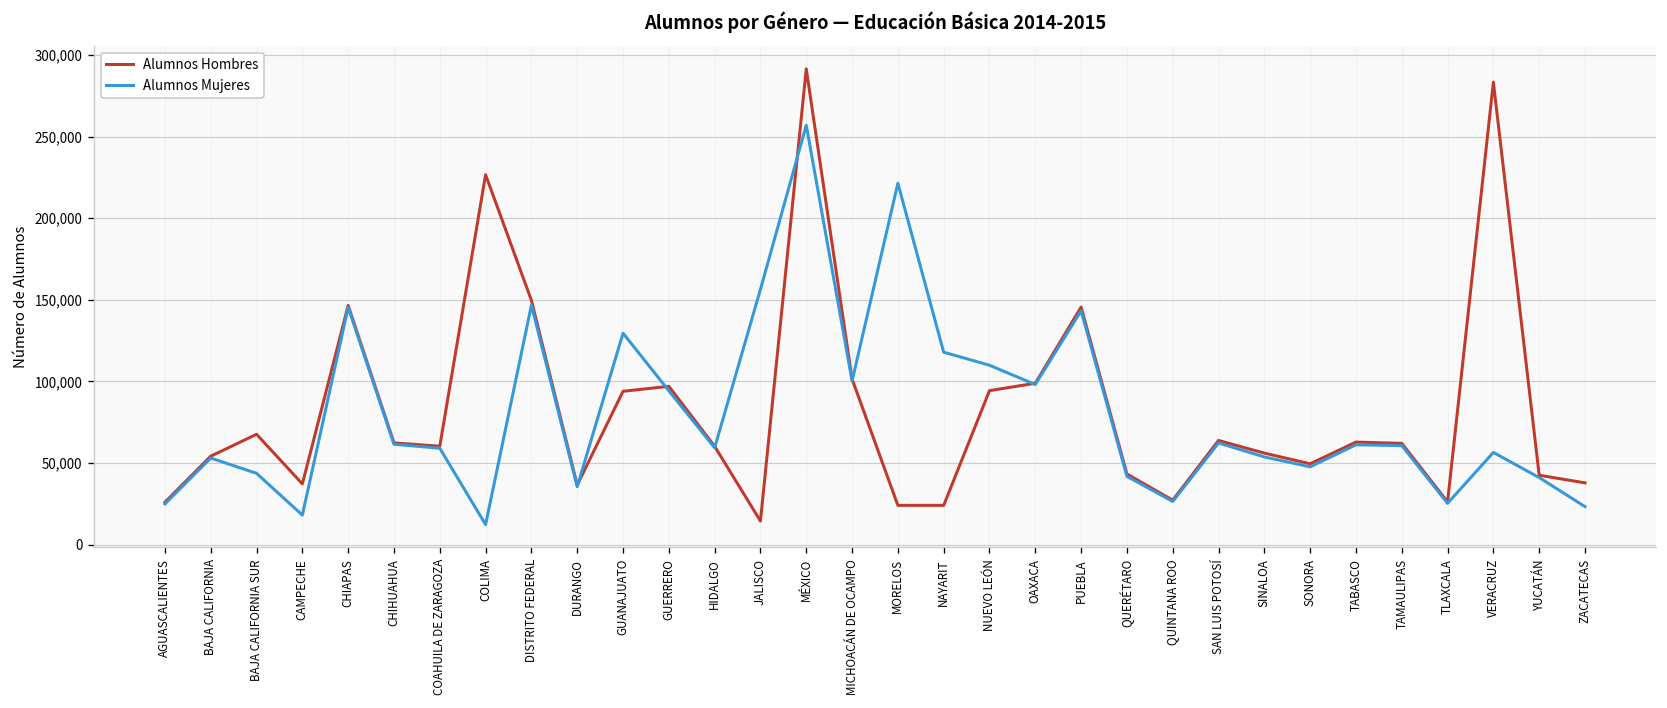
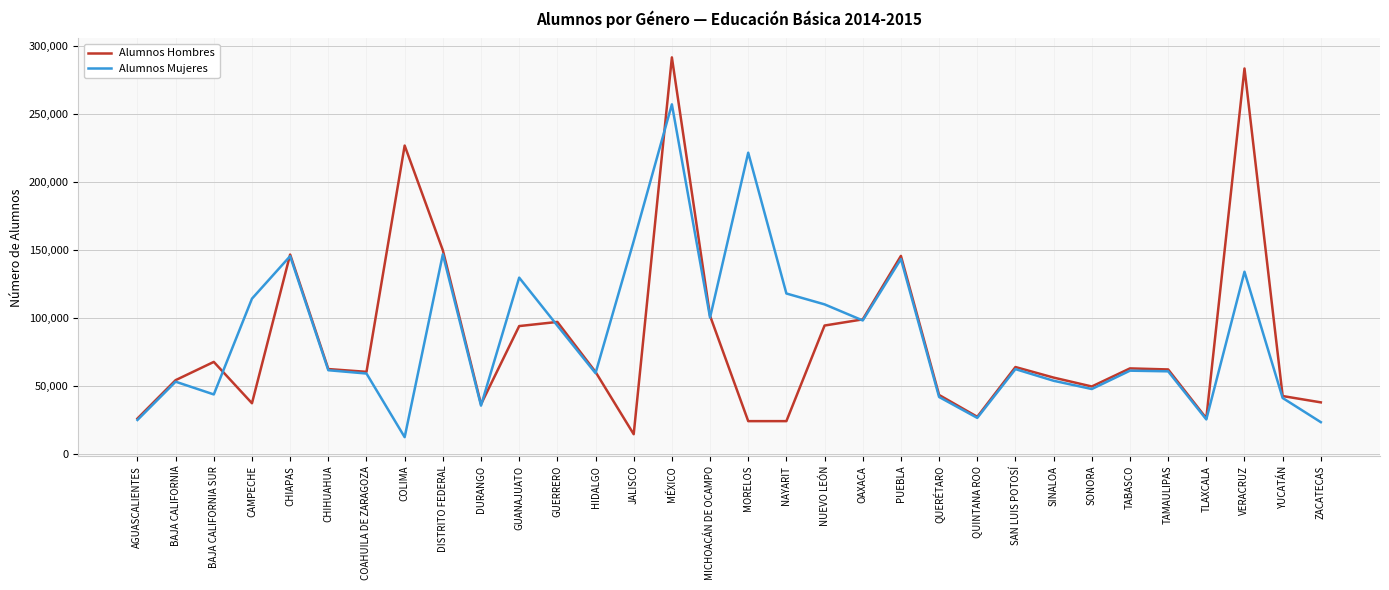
  {
    "Alumnos Hombres": {
      "BAJA CALIFORNIA SUR": "68,000",
      "CAMPECHE": "37,000",
      "COLIMA": "227,000",
      "DISTRITO FEDERAL": "150,000",
      "GUANAJUATO": "94,000",
      "GUERRERO": "97,000",
      "JALISCO": "14,000",
      "MÉXICO": "292,000",
      "MORELOS": "24,000",
      "NAYARIT": "24,000",
      "NUEVO LEÓN": "94,000",
      "PUEBLA": "146,000",
      "SINALOA": "56,000",
      "VERACRUZ": "283,000",
      "ZACATECAS": "38,000"
    },
    "Alumnos Mujeres": {
      "BAJA CALIFORNIA SUR": "44,000",
-     "CAMPECHE": "18,000",
+     "CAMPECHE": "114,000",
      "COLIMA": "12,000",
      "DISTRITO FEDERAL": "147,000",
      "GUANAJUATO": "130,000",
      "GUERRERO": "94,000",
      "JALISCO": "156,000",
      "MÉXICO": "257,000",
      "MORELOS": "221,000",
      "NAYARIT": "118,000",
      "NUEVO LEÓN": "110,000",
      "PUEBLA": "143,000",
      "SINALOA": "54,000",
-     "VERACRUZ": "56,000",
+     "VERACRUZ": "134,000",
      "ZACATECAS": "23,000"
    }
  }
